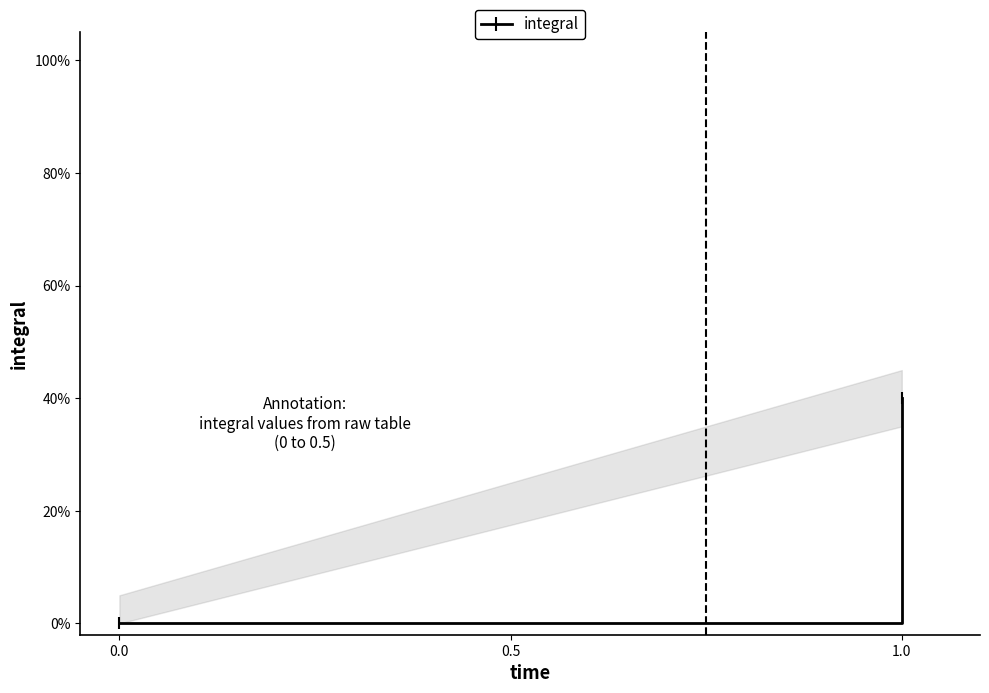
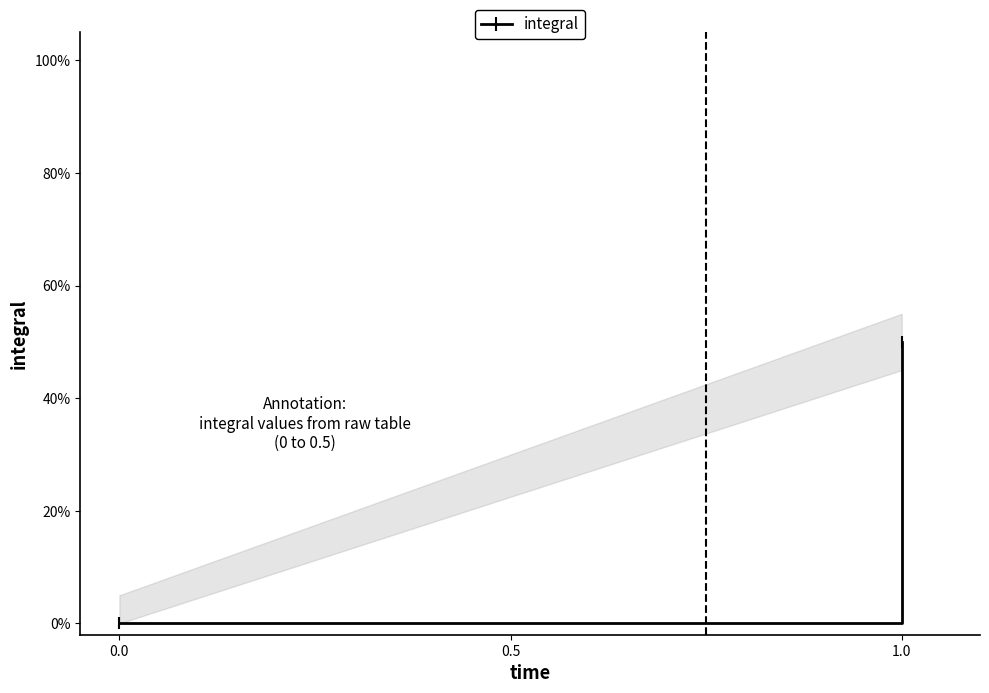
  {
    "integral": {
      "0.0": "0%",
-     "1.0": "40%"
+     "1.0": "50%"
    }
  }
